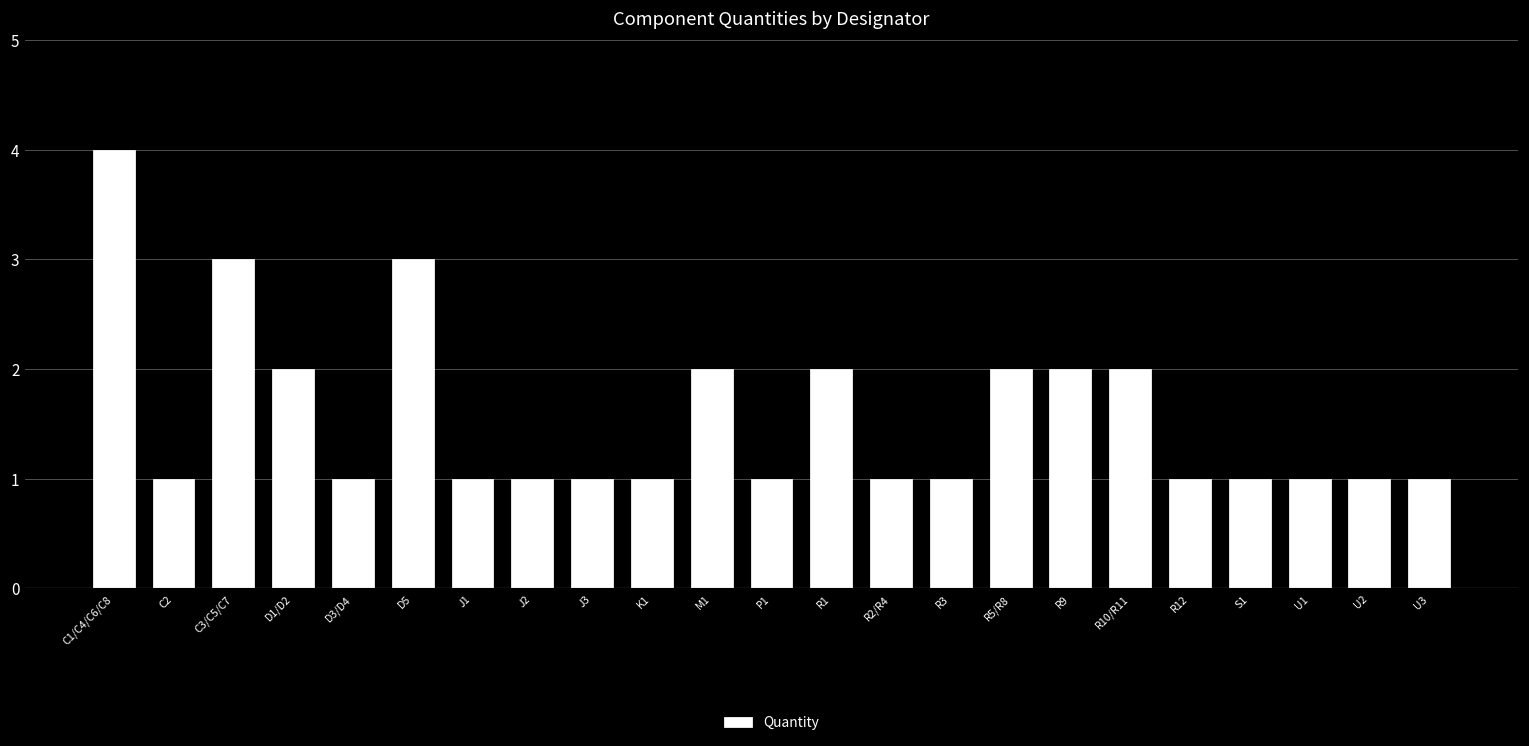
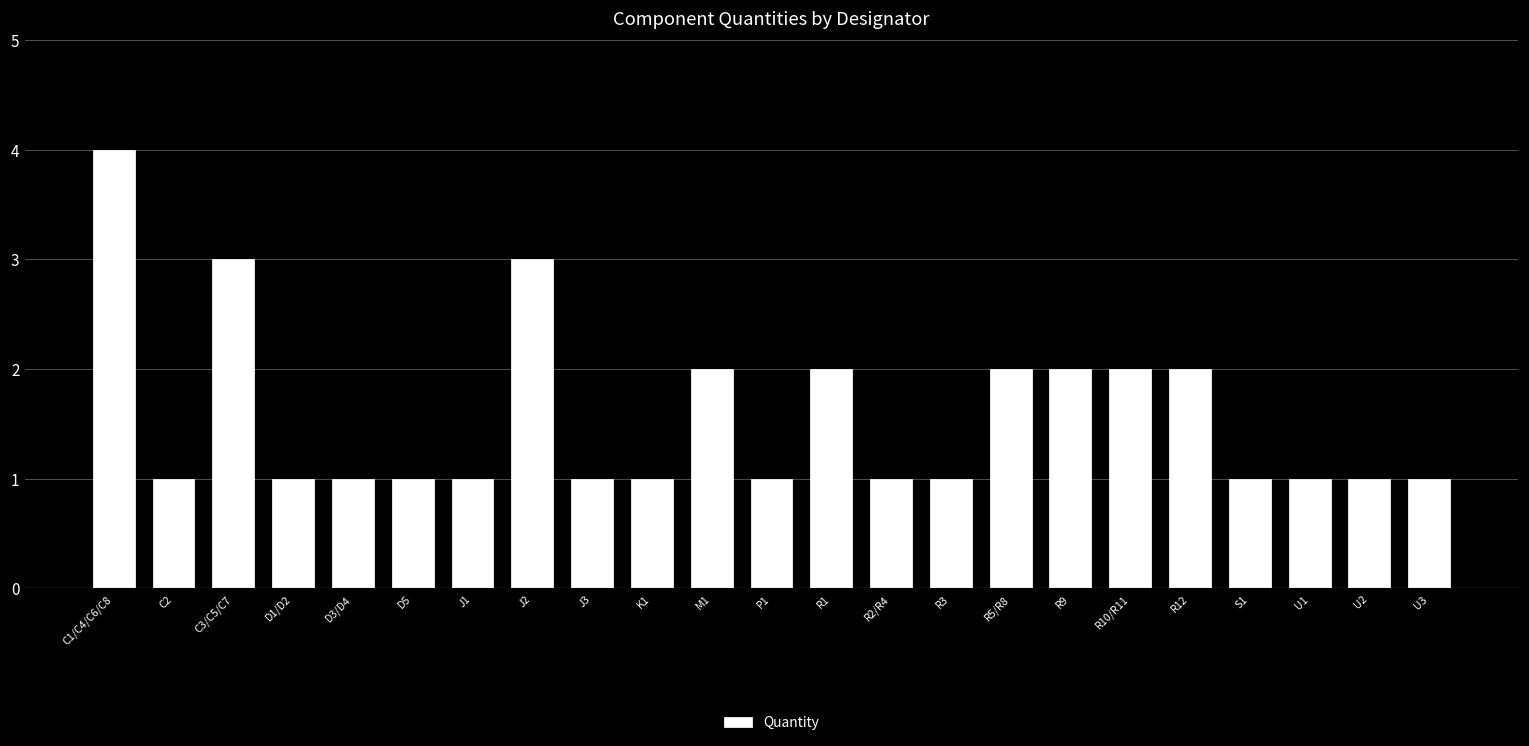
  {
    "C1/C4/C6/C8": 4,
    "C2": 1,
    "C3/C5/C7": 3,
-   "D1/D2": 2,
+   "D1/D2": 1,
    "D3/D4": 1,
-   "D5": 3,
+   "D5": 1,
    "J1": 1,
-   "J2": 1,
+   "J2": 3,
    "J3": 1,
    "K1": 1,
    "M1": 2,
    "P1": 1,
    "R1": 2,
    "R2/R4": 1,
    "R3": 1,
    "R5/R8": 2,
    "R9": 2,
    "R10/R11": 2,
-   "R12": 1,
+   "R12": 2,
    "S1": 1,
    "U1": 1,
    "U2": 1,
    "U3": 1
  }
